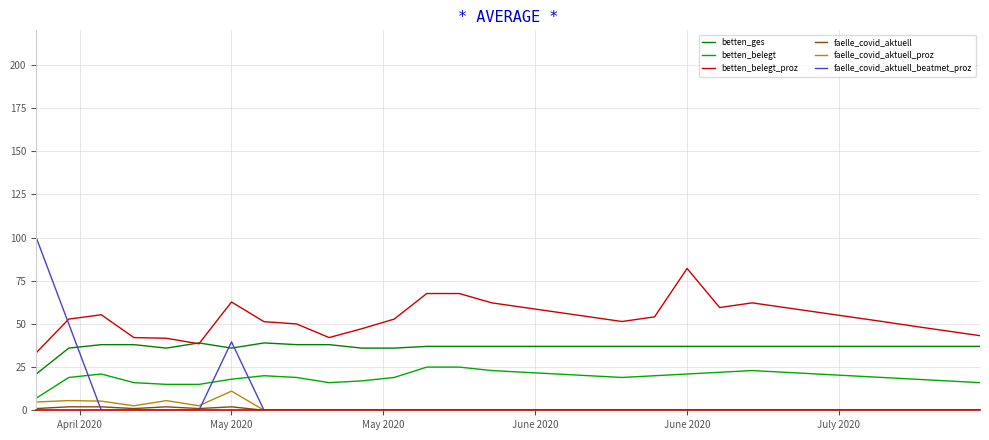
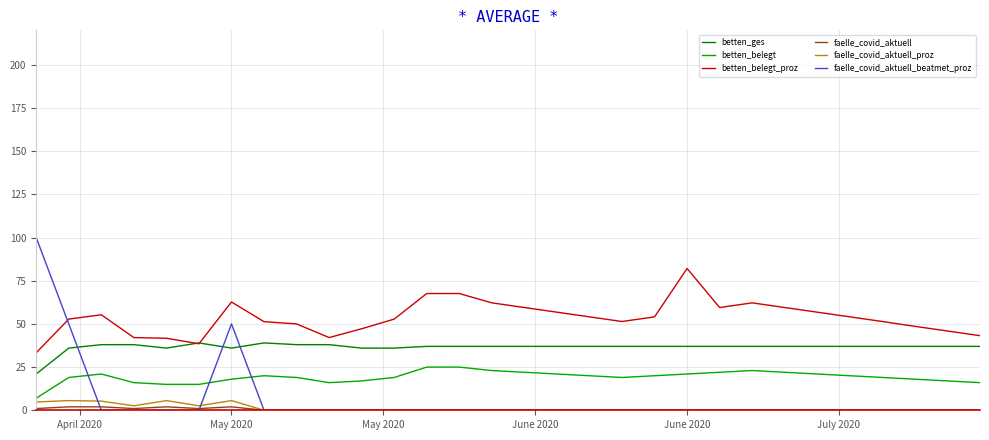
  {
    "betten_belegt_proz": {
      "May 2020": 63,
      "June 2020": 82
    },
    "faelle_covid_aktuell": {
      "May 2020": 2
    },
    "faelle_covid_aktuell_proz": {
-     "May 2020": 11
+     "May 2020": 6
    },
    "faelle_covid_aktuell_beatmet_proz": {
-     "May 2020": 40
+     "May 2020": 50
    }
  }
